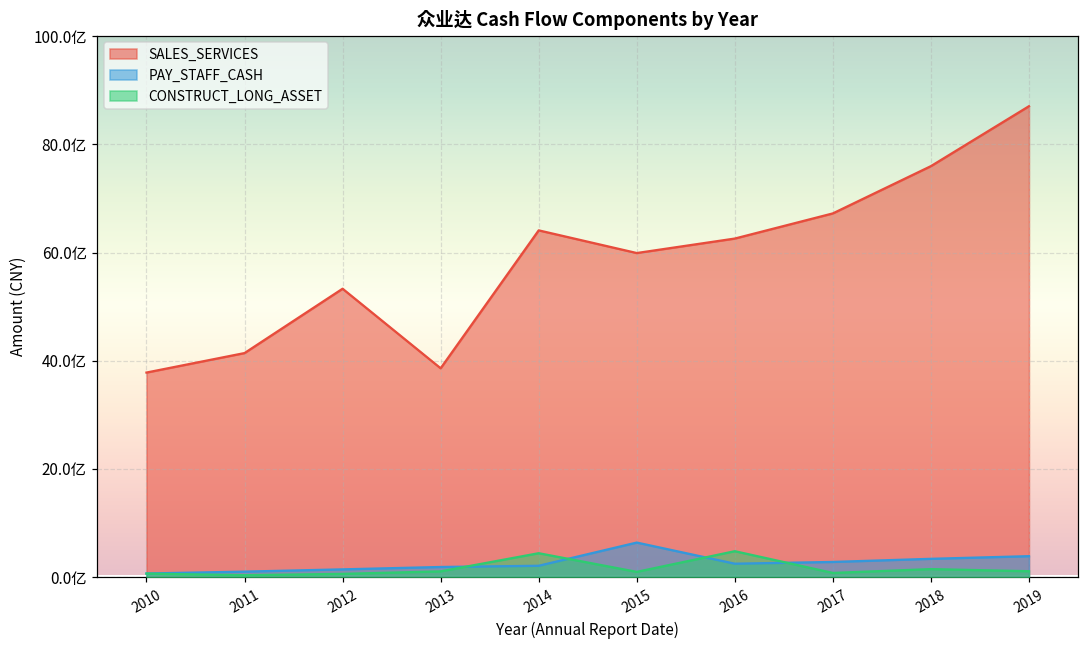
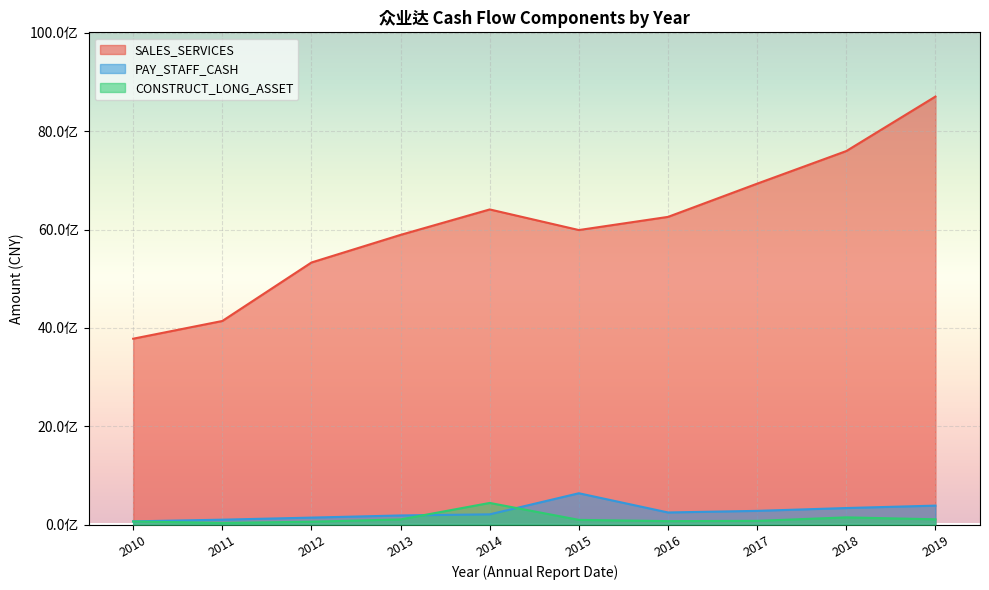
  {
    "SALES_SERVICES": {
      "2010": "38亿",
      "2011": "41亿",
      "2012": "53亿",
-     "2013": "39亿",
+     "2013": "59亿",
      "2014": "64亿",
      "2015": "60亿",
      "2016": "63亿",
-     "2017": "67亿",
+     "2017": "69亿",
      "2018": "76亿",
      "2019": "87亿"
    },
    "PAY_STAFF_CASH": {
      "2011": "1亿",
      "2012": "1亿",
      "2013": "2亿",
      "2014": "2亿",
      "2015": "6亿",
      "2016": "2亿",
      "2017": "3亿",
      "2018": "3亿",
      "2019": "4亿"
    },
    "CONSTRUCT_LONG_ASSET": {
      "2011": "0亿",
      "2012": "1亿",
      "2013": "1亿",
      "2014": "4亿",
      "2015": "1亿",
-     "2016": "5亿",
+     "2016": "1亿",
      "2017": "1亿",
      "2018": "1亿",
      "2019": "1亿"
    }
  }
